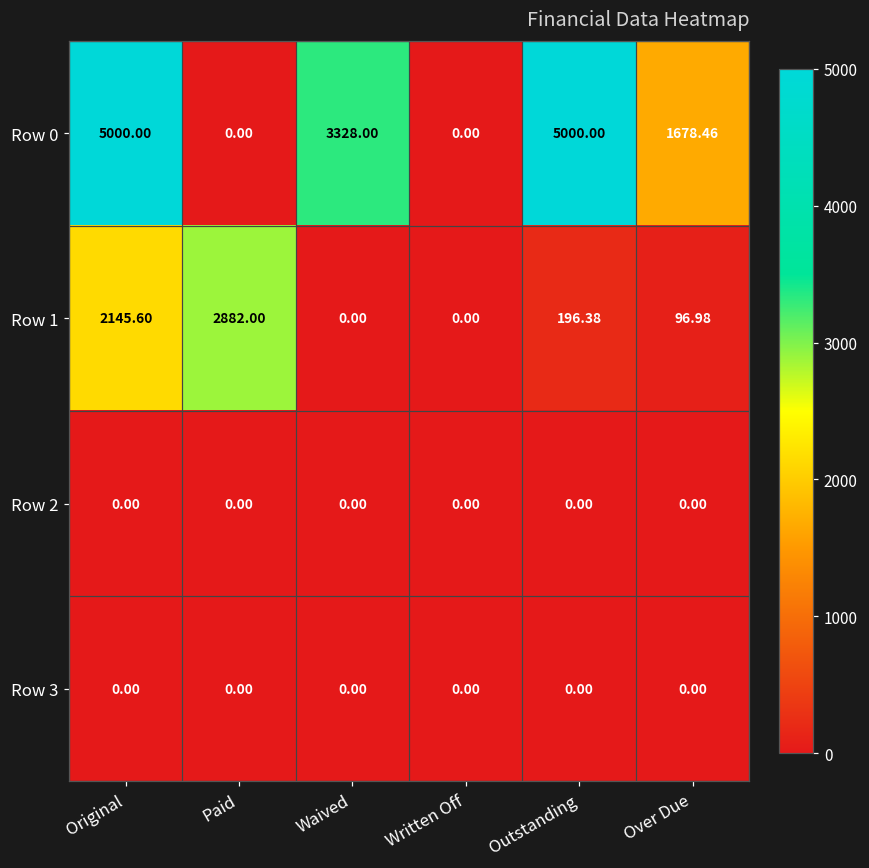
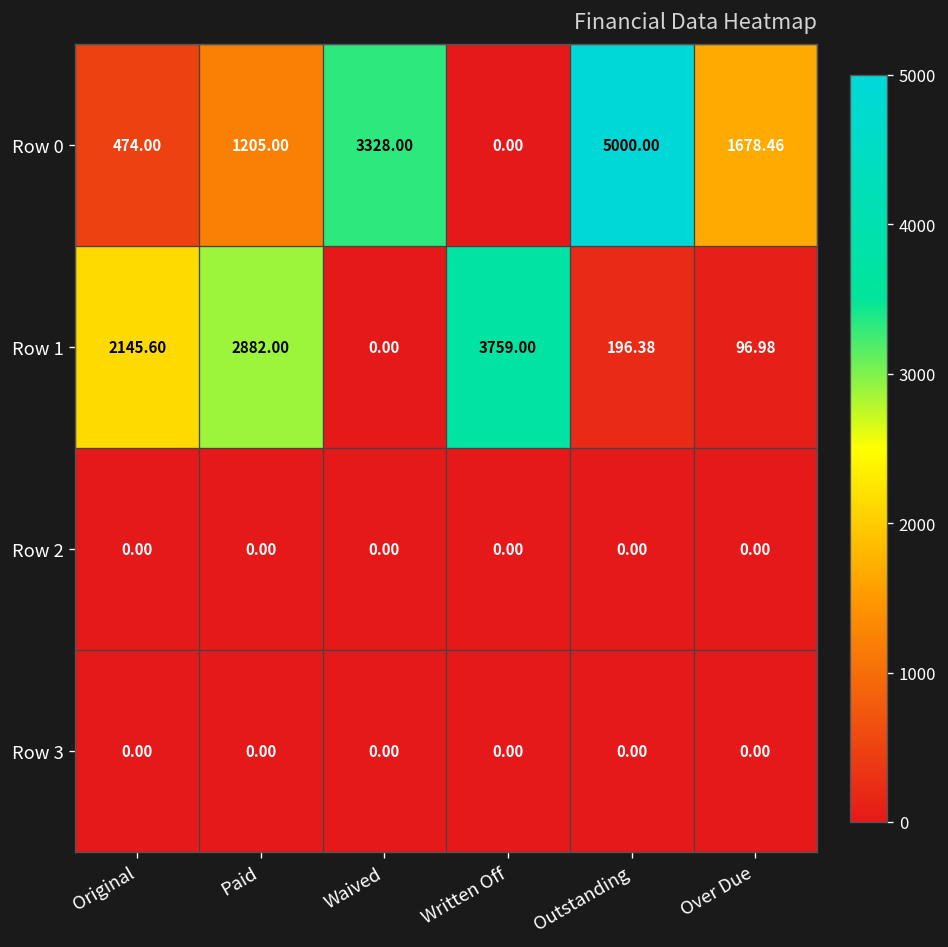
  {
    "Row 0": {
-     "Original": 5000.00,
-     "Paid": 0.00,
+     "Original": 474.00,
+     "Paid": 1205.00,
      "Waived": 3328.00,
      "Written Off": 0.00,
      "Outstanding": 5000.00,
      "Over Due": 1678.46
    },
    "Row 1": {
      "Original": 2145.60,
      "Paid": 2882.00,
      "Waived": 0.00,
-     "Written Off": 0.00,
+     "Written Off": 3759.00,
      "Outstanding": 196.38,
      "Over Due": 96.98
    },
    "Row 2": {
      "Original": 0.00,
      "Paid": 0.00,
      "Waived": 0.00,
      "Written Off": 0.00,
      "Outstanding": 0.00,
      "Over Due": 0.00
    },
    "Row 3": {
      "Original": 0.00,
      "Paid": 0.00,
      "Waived": 0.00,
      "Written Off": 0.00,
      "Outstanding": 0.00,
      "Over Due": 0.00
    }
  }
